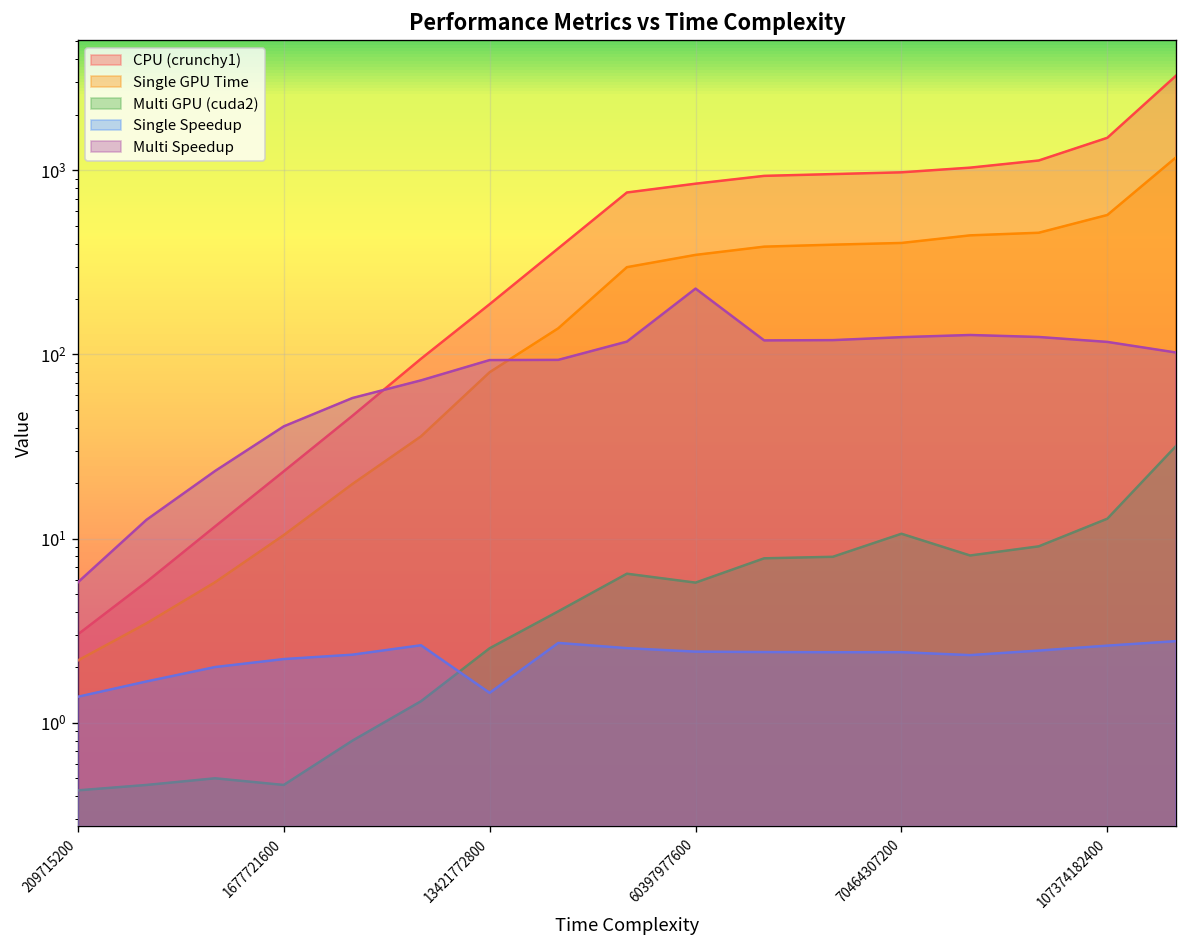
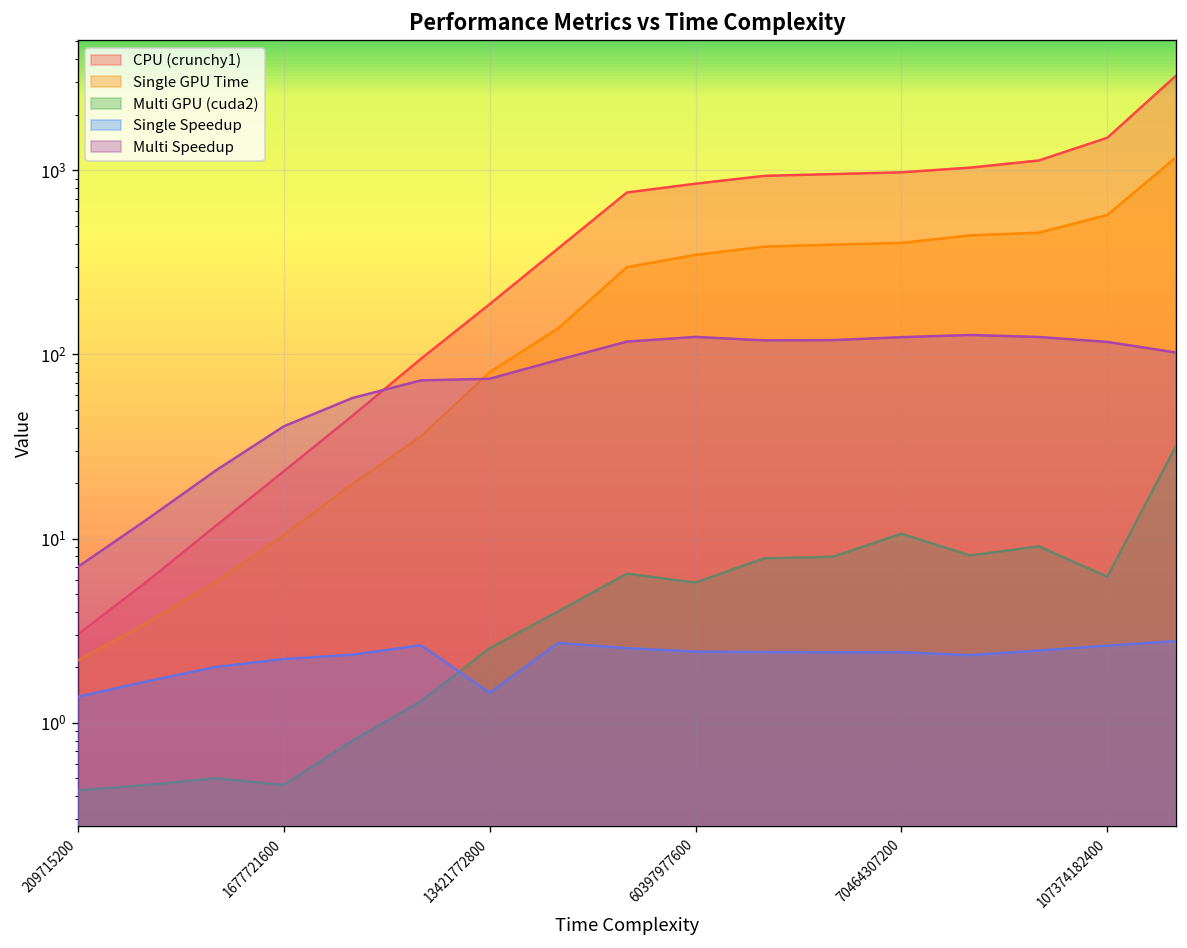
  {
    "Multi GPU (cuda2)": {
      "209715200": 0.43,
      "1677721600": 0.46,
      "13421772800": 2.5,
      "60397977600": 5.8,
      "70464307200": 11,
-     "107374182400": 13
+     "107374182400": 6.2
    },
    "Single Speedup": {
      "209715200": 1.4,
      "1677721600": 2.2,
      "13421772800": 1.5,
      "60397977600": 2.4,
      "70464307200": 2.4,
      "107374182400": 2.6
    },
    "Multi Speedup": {
-     "209715200": 5.8,
+     "209715200": 7,
      "1677721600": 41,
-     "13421772800": 90,
-     "60397977600": 230,
+     "13421772800": 70,
+     "60397977600": 120,
      "70464307200": 120,
      "107374182400": 120
    }
  }
